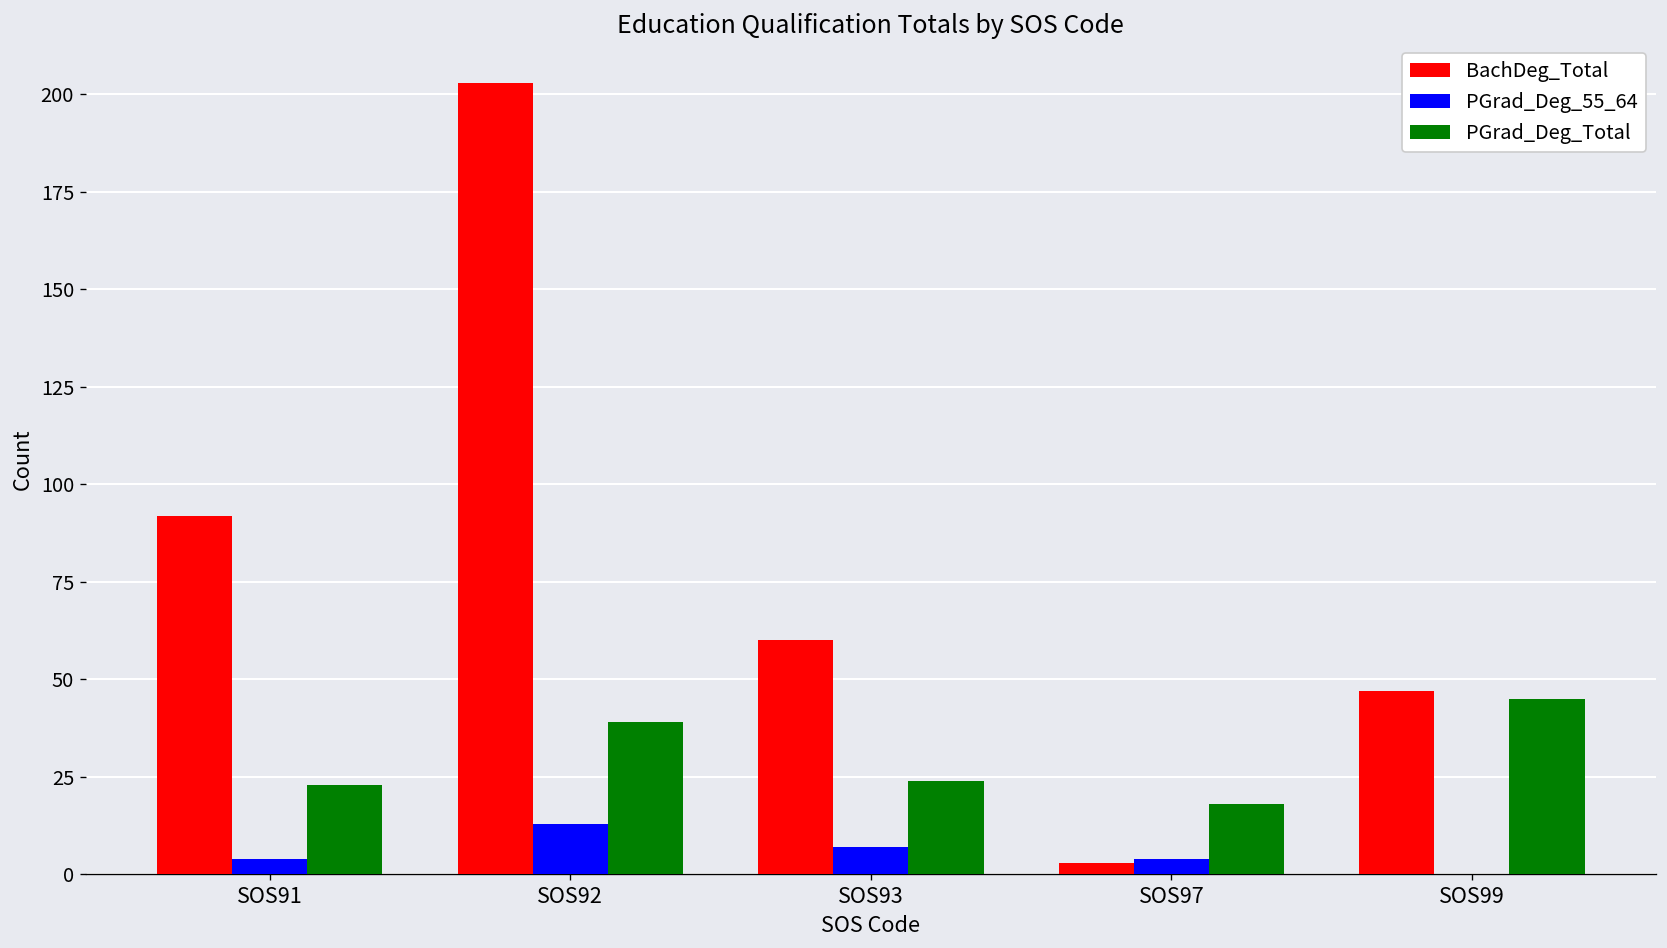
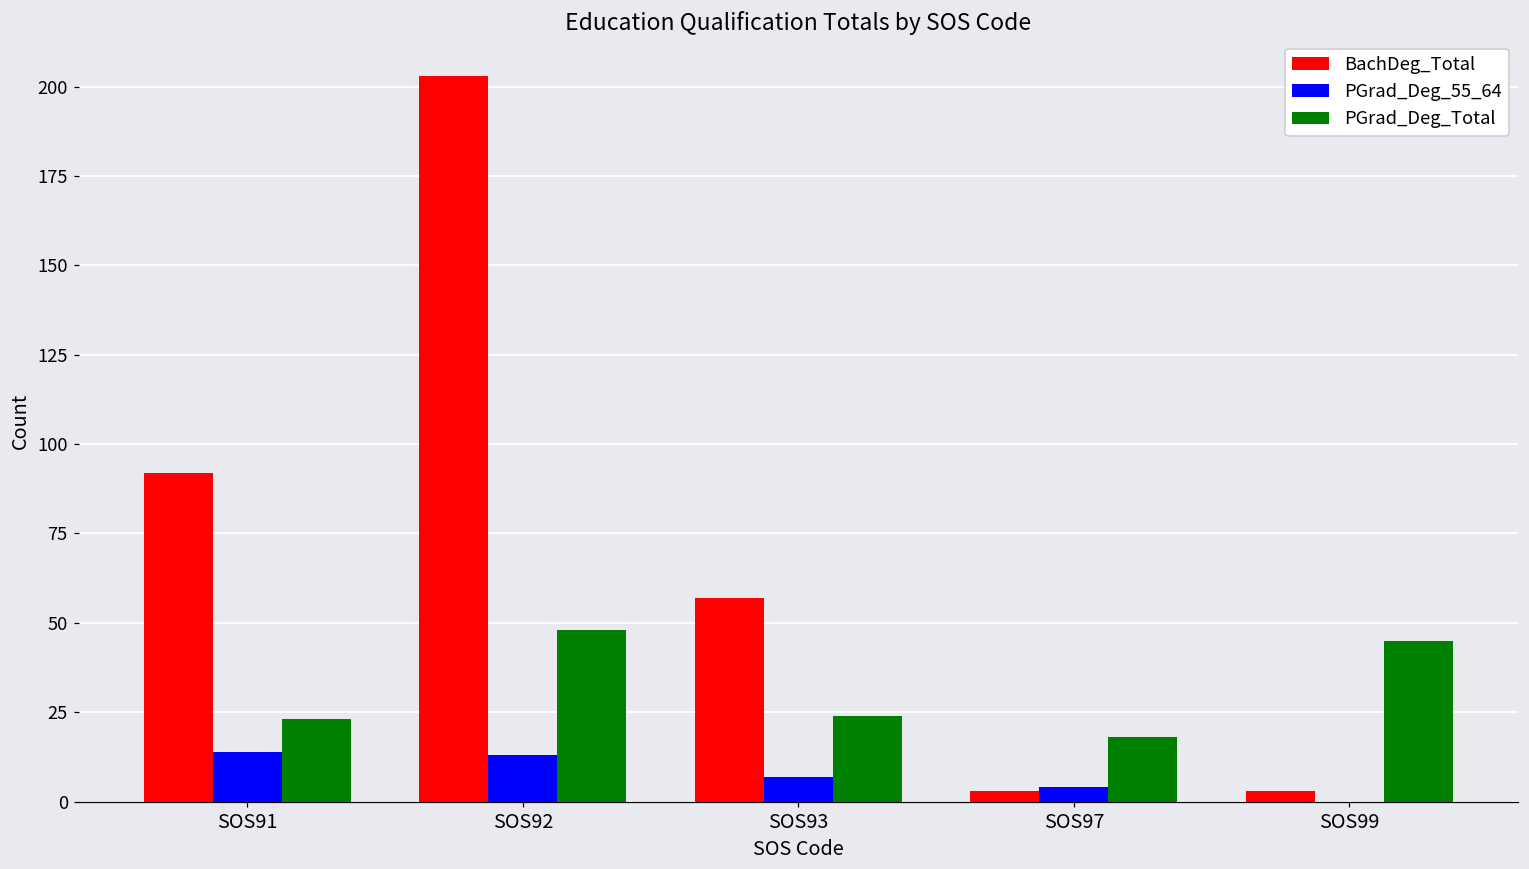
  {
    "BachDeg_Total": {
      "SOS91": 92,
      "SOS92": 203,
-     "SOS93": 60,
+     "SOS93": 57,
      "SOS97": 3,
-     "SOS99": 47
+     "SOS99": 3
    },
    "PGrad_Deg_55_64": {
-     "SOS91": 4,
+     "SOS91": 14,
      "SOS92": 13,
      "SOS93": 7,
      "SOS97": 4,
      "SOS99": 0
    },
    "PGrad_Deg_Total": {
      "SOS91": 23,
-     "SOS92": 39,
+     "SOS92": 48,
      "SOS93": 24,
      "SOS97": 18,
      "SOS99": 45
    }
  }
